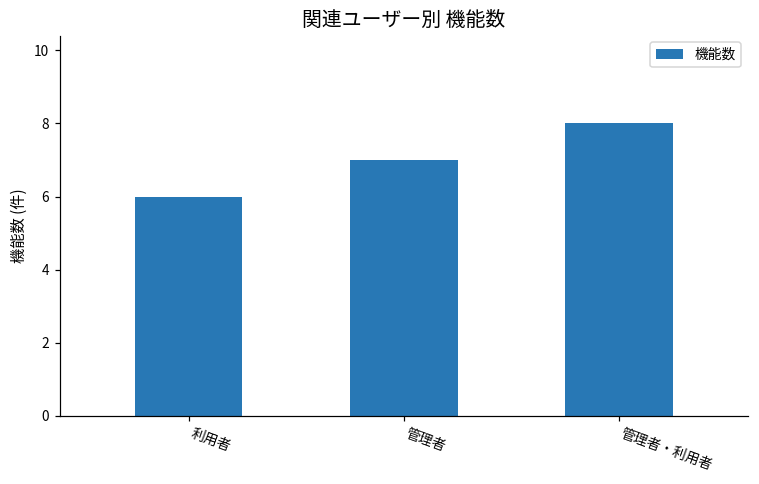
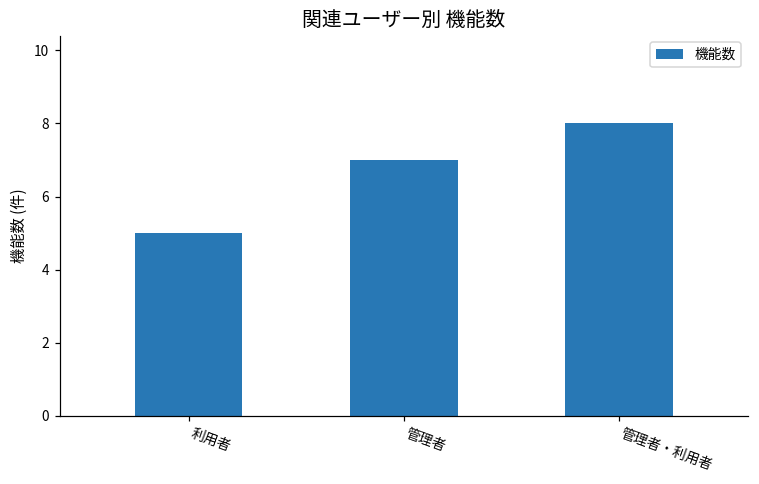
  {
-   "利用者": 6,
+   "利用者": 5,
    "管理者": 7,
    "管理者・利用者": 8
  }
